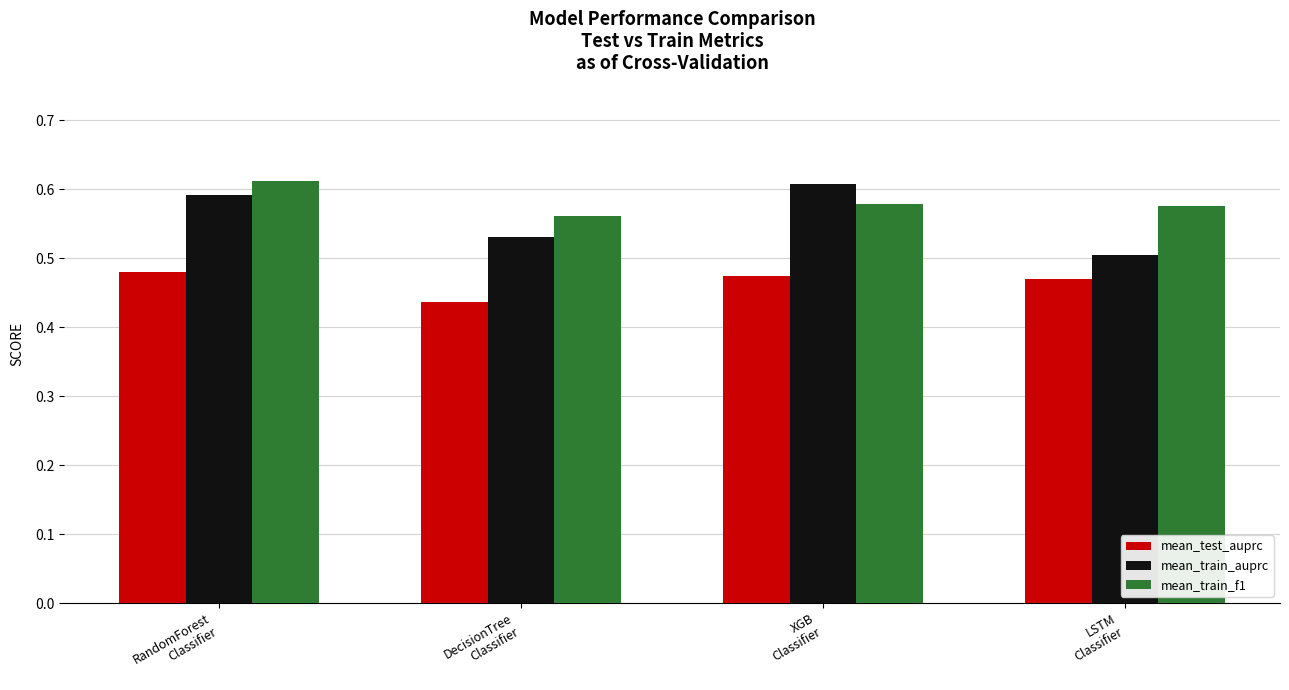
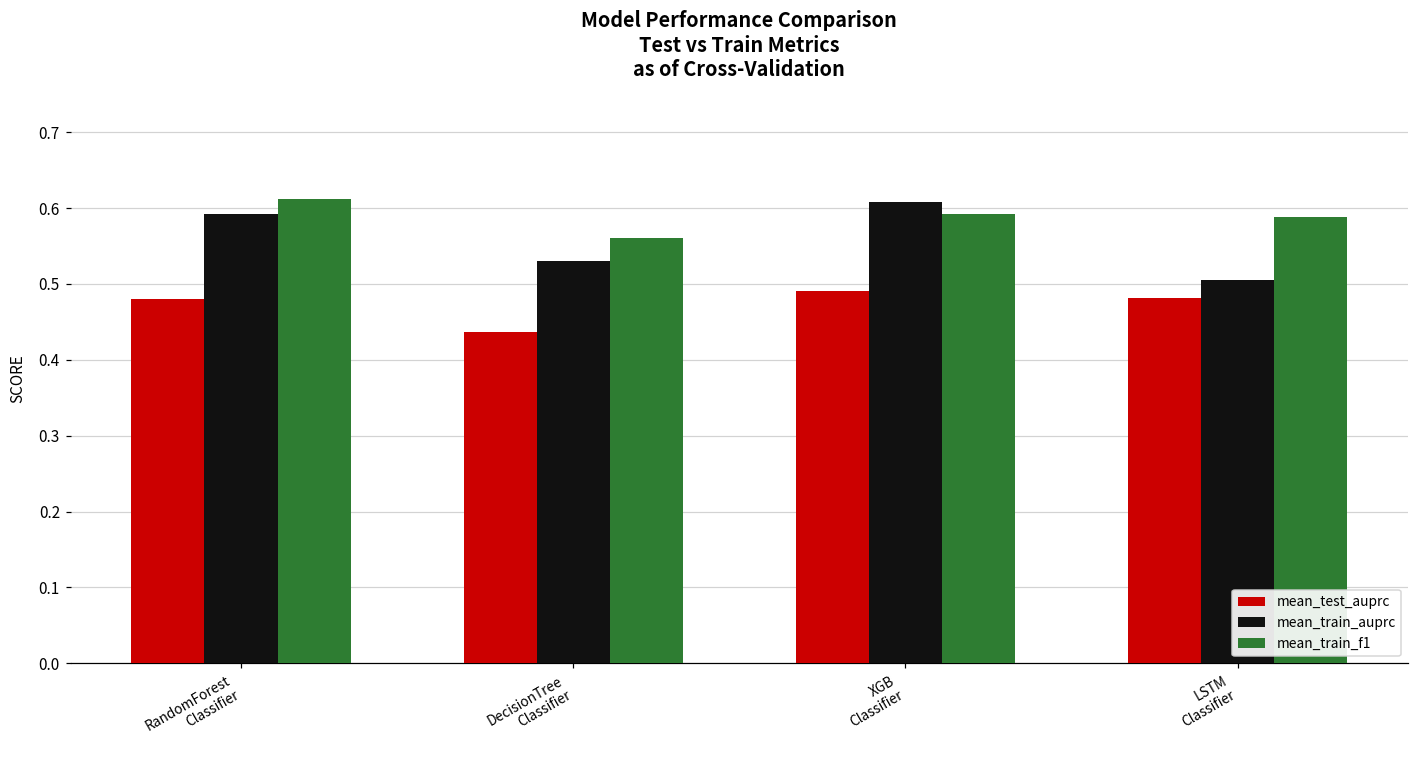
  {
    "mean_test_auprc": {
      "RandomForest Classifier": 0.48,
      "DecisionTree Classifier": 0.44,
-     "XGB Classifier": 0.47,
-     "LSTM Classifier": 0.47
+     "XGB Classifier": 0.49,
+     "LSTM Classifier": 0.48
    },
    "mean_train_auprc": {
      "RandomForest Classifier": 0.59,
      "DecisionTree Classifier": 0.53,
      "XGB Classifier": 0.61,
      "LSTM Classifier": 0.50
    },
    "mean_train_f1": {
      "RandomForest Classifier": 0.61,
      "DecisionTree Classifier": 0.56,
-     "XGB Classifier": 0.58,
-     "LSTM Classifier": 0.58
+     "XGB Classifier": 0.59,
+     "LSTM Classifier": 0.59
    }
  }
